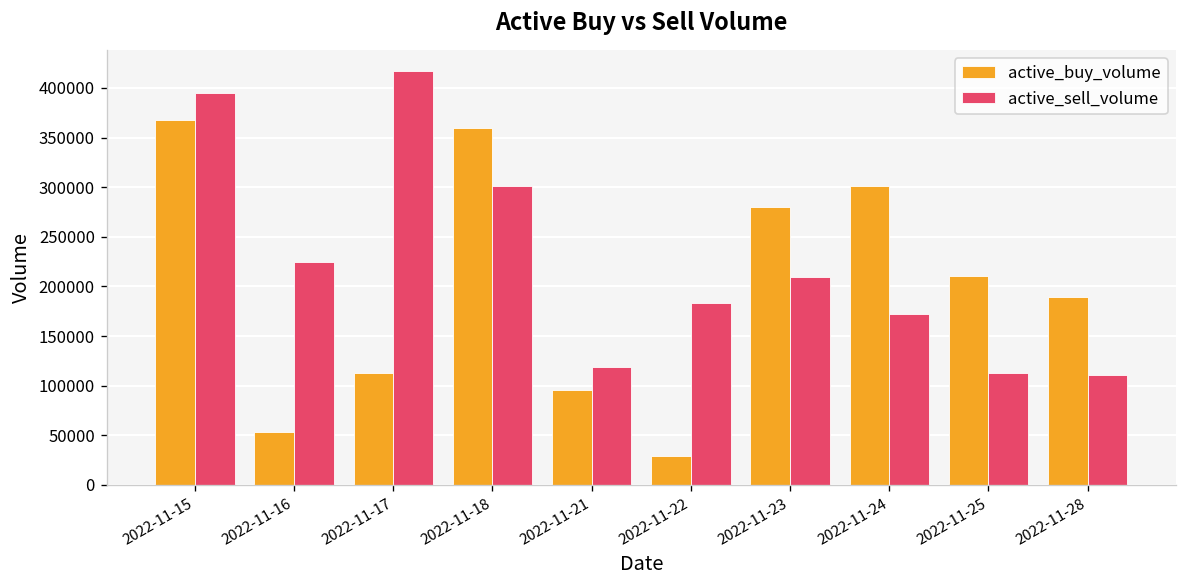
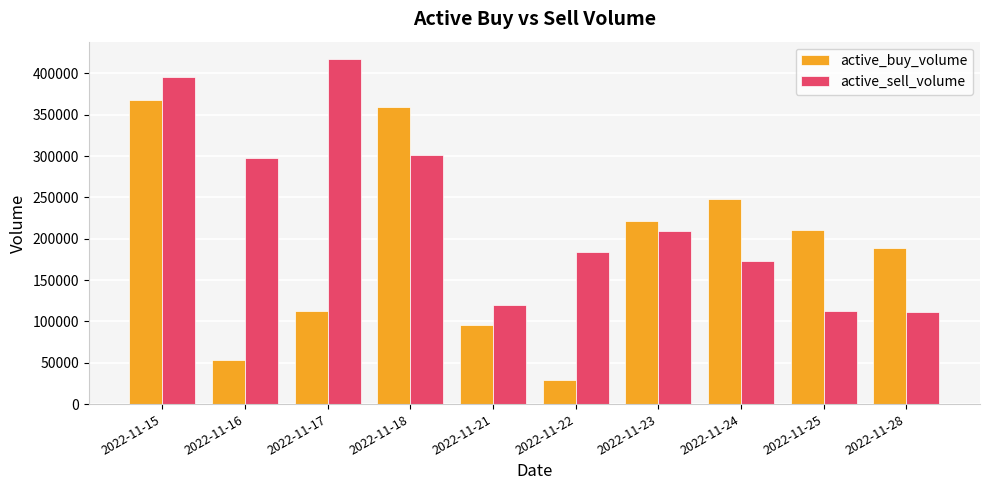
  {
    "active_buy_volume": {
      "2022-11-15": 370000,
      "2022-11-16": 50000,
      "2022-11-17": 110000,
      "2022-11-18": 360000,
      "2022-11-21": 100000,
      "2022-11-22": 30000,
-     "2022-11-23": 280000,
-     "2022-11-24": 300000,
+     "2022-11-23": 220000,
+     "2022-11-24": 250000,
      "2022-11-25": 210000,
      "2022-11-28": 190000
    },
    "active_sell_volume": {
      "2022-11-15": 400000,
-     "2022-11-16": 230000,
+     "2022-11-16": 300000,
      "2022-11-17": 420000,
      "2022-11-18": 300000,
      "2022-11-21": 120000,
      "2022-11-22": 180000,
      "2022-11-23": 210000,
      "2022-11-24": 170000,
      "2022-11-25": 110000,
      "2022-11-28": 110000
    }
  }
